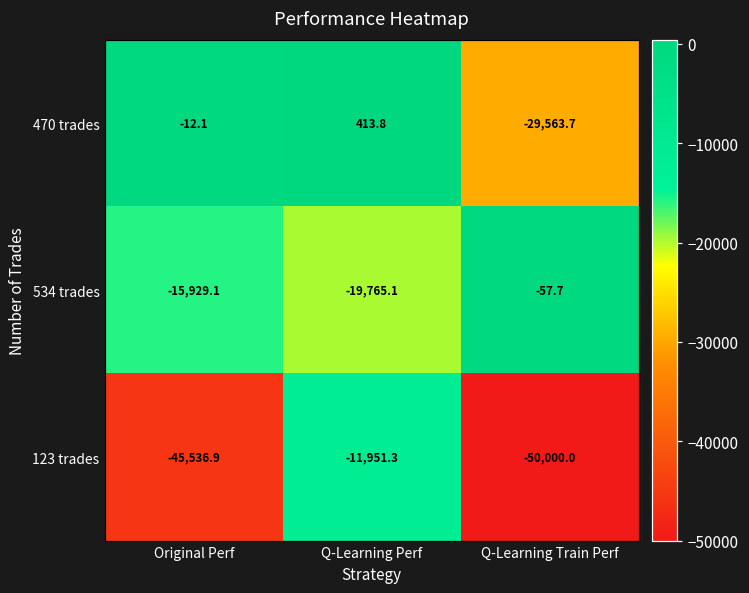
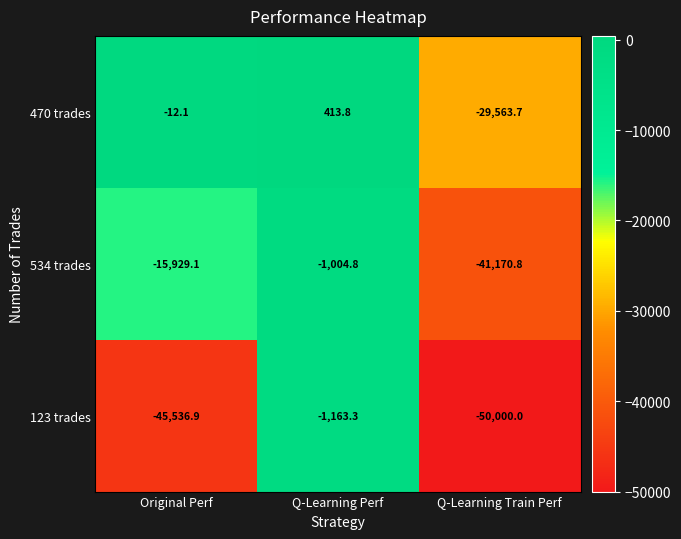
  {
    "470 trades": {
      "Original Perf": "-12.1",
      "Q-Learning Perf": "413.8",
      "Q-Learning Train Perf": "-29,563.7"
    },
    "534 trades": {
      "Original Perf": "-15,929.1",
-     "Q-Learning Perf": "-19,765.1",
-     "Q-Learning Train Perf": "-57.7"
+     "Q-Learning Perf": "-1,004.8",
+     "Q-Learning Train Perf": "-41,170.8"
    },
    "123 trades": {
      "Original Perf": "-45,536.9",
-     "Q-Learning Perf": "-11,951.3",
+     "Q-Learning Perf": "-1,163.3",
      "Q-Learning Train Perf": "-50,000.0"
    }
  }
